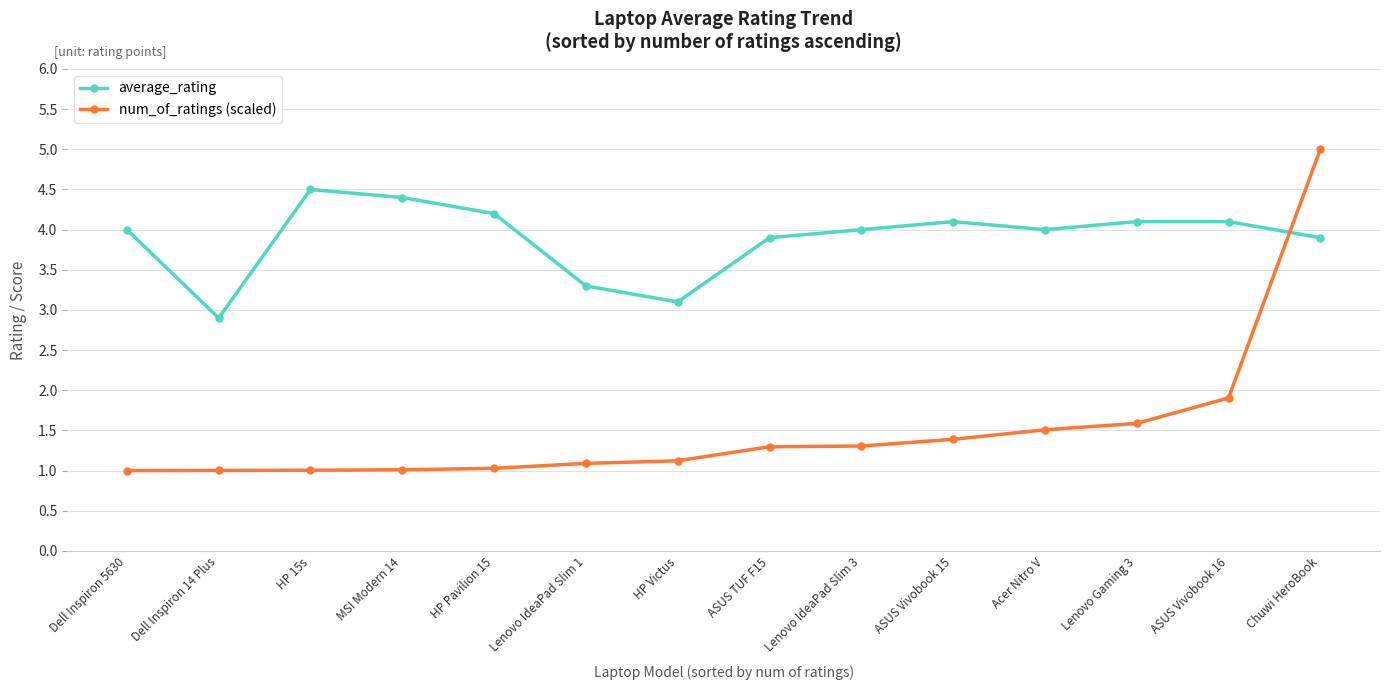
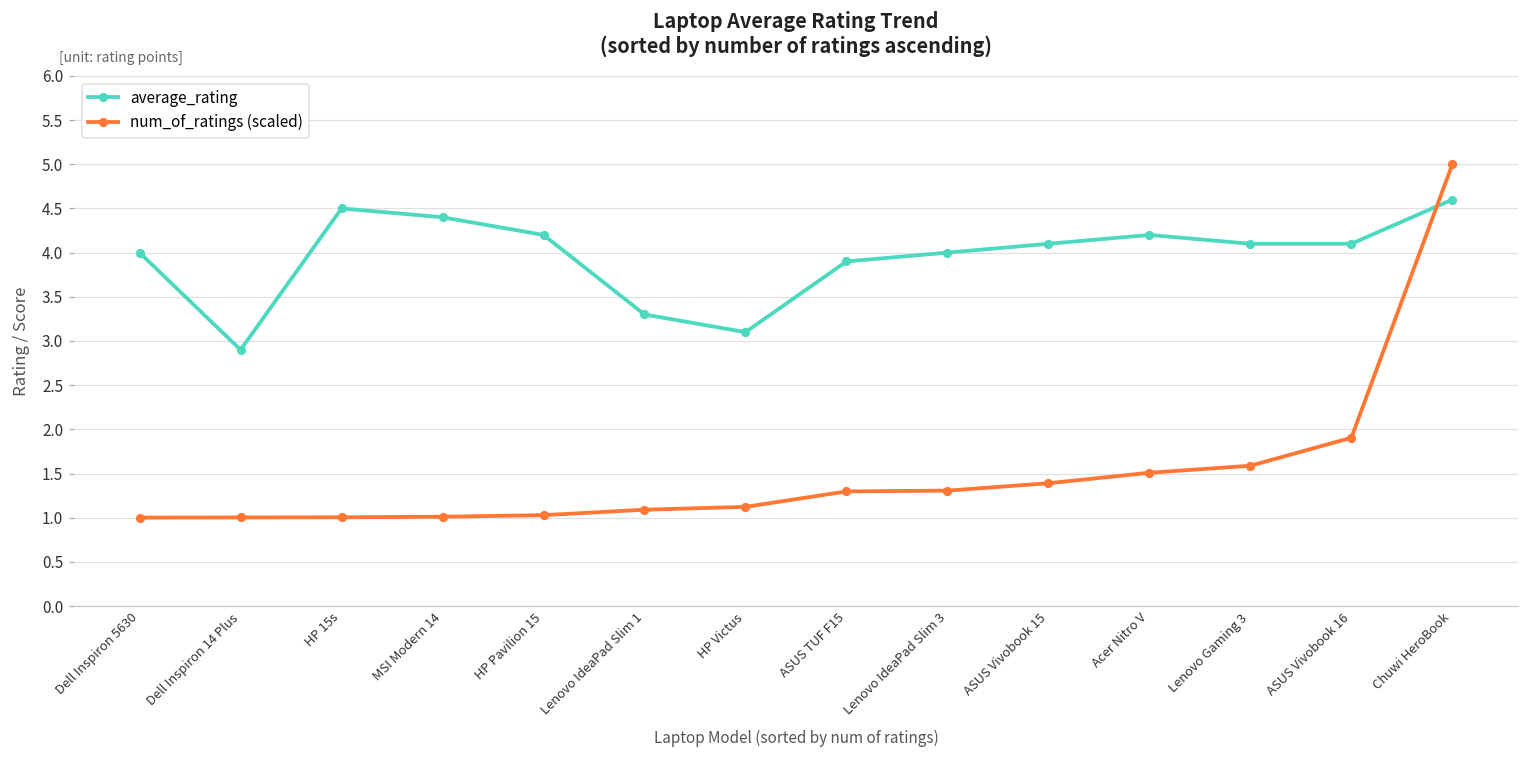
  {
    "average_rating": {
      "Dell Inspiron 5630": 4.0,
      "Dell Inspiron 14 Plus": 2.9,
      "HP 15s": 4.5,
      "MSI Modern 14": 4.4,
      "HP Pavilion 15": 4.2,
      "Lenovo IdeaPad Slim 1": 3.3,
      "HP Victus": 3.1,
      "ASUS TUF F15": 3.9,
      "Lenovo IdeaPad Slim 3": 4.0,
      "ASUS Vivobook 15": 4.1,
-     "Acer Nitro V": 4.0,
+     "Acer Nitro V": 4.2,
      "Lenovo Gaming 3": 4.1,
      "ASUS Vivobook 16": 4.1,
-     "Chuwi HeroBook": 3.9
+     "Chuwi HeroBook": 4.6
    },
    "num_of_ratings (scaled)": {
      "Dell Inspiron 5630": 1.0,
      "Dell Inspiron 14 Plus": 1.0,
      "HP 15s": 1.0,
      "MSI Modern 14": 1.0,
      "HP Pavilion 15": 1.0,
      "Lenovo IdeaPad Slim 1": 1.1,
      "HP Victus": 1.1,
      "ASUS TUF F15": 1.3,
      "Lenovo IdeaPad Slim 3": 1.3,
      "ASUS Vivobook 15": 1.4,
      "Acer Nitro V": 1.5,
      "Lenovo Gaming 3": 1.6,
      "ASUS Vivobook 16": 1.9,
      "Chuwi HeroBook": 5.0
    }
  }
